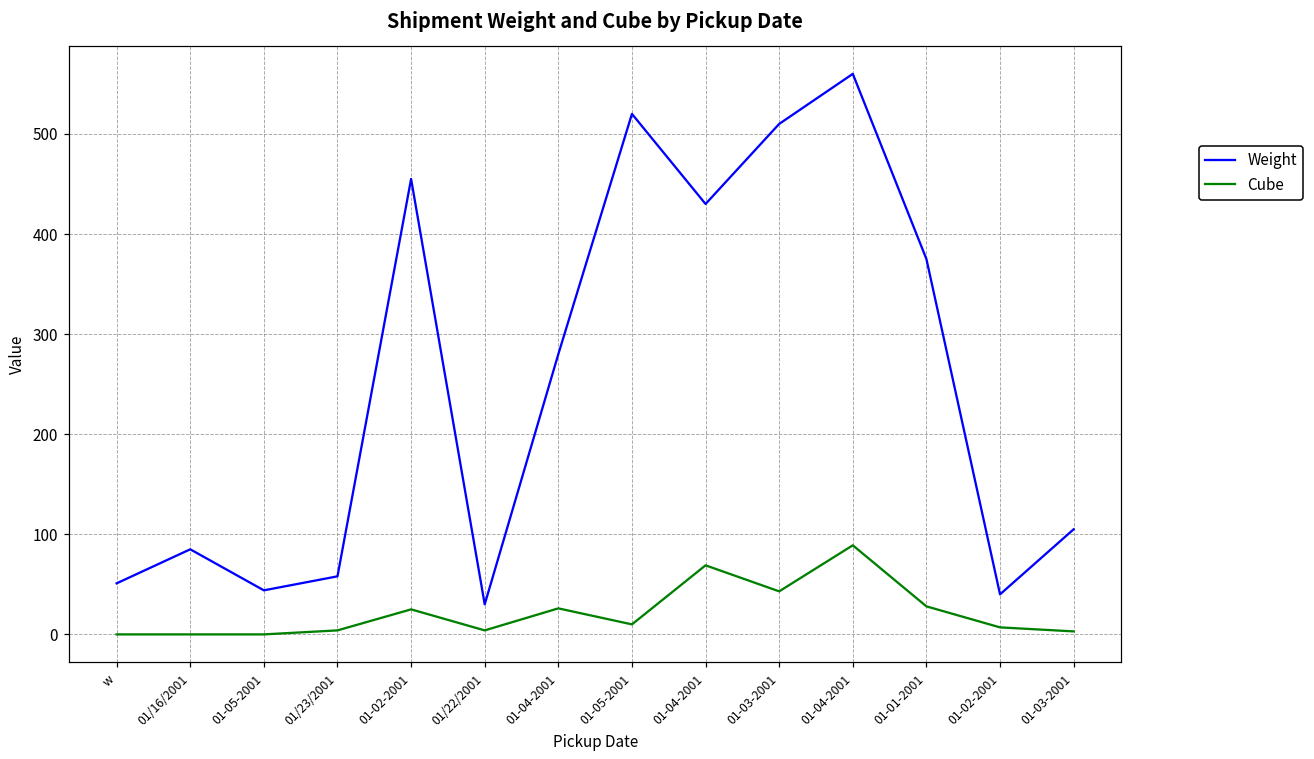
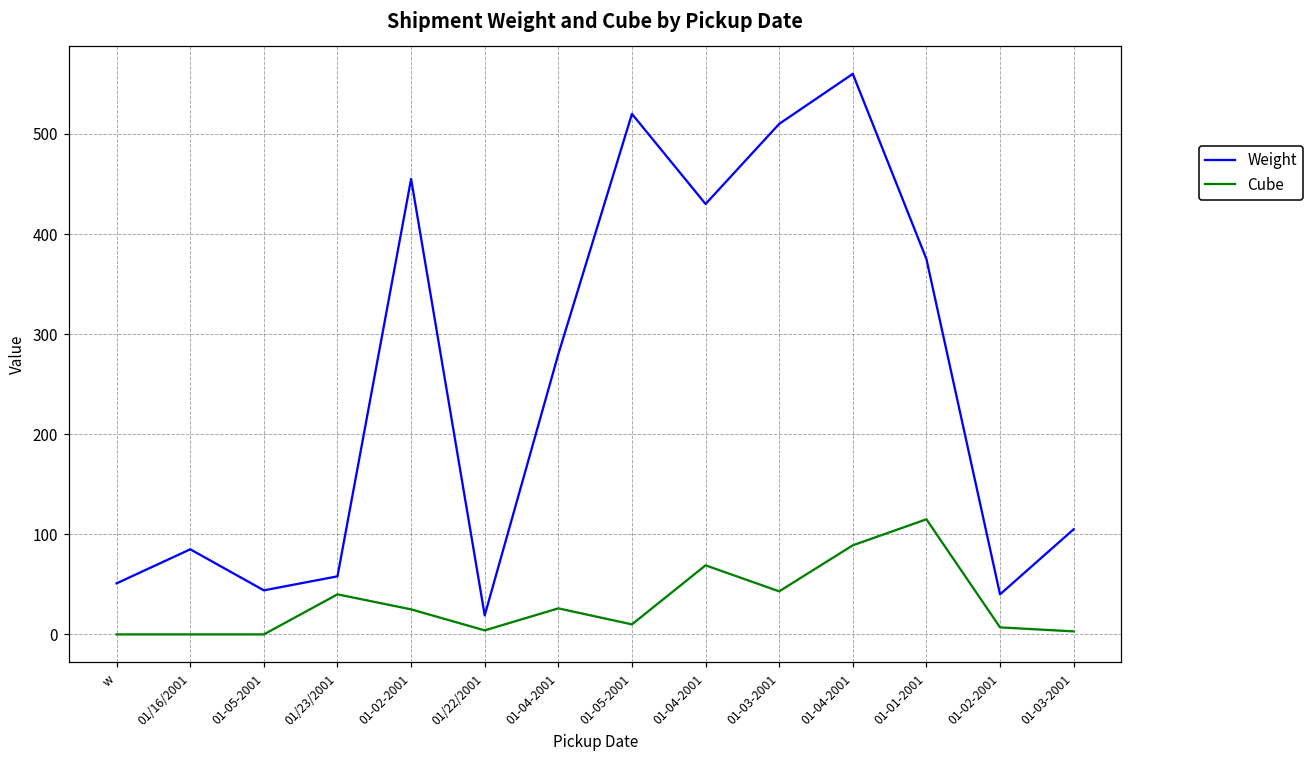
  {
    "Weight": {
      "w": 50,
      "01/16/2001": 90,
      "01/23/2001": 60,
-     "01/22/2001": 30,
+     "01/22/2001": 20,
      "01-01-2001": 380
    },
    "Cube": {
      "w": 0,
      "01/16/2001": 0,
-     "01/23/2001": 0,
+     "01/23/2001": 40,
      "01/22/2001": 0,
-     "01-01-2001": 30
+     "01-01-2001": 120
    }
  }
